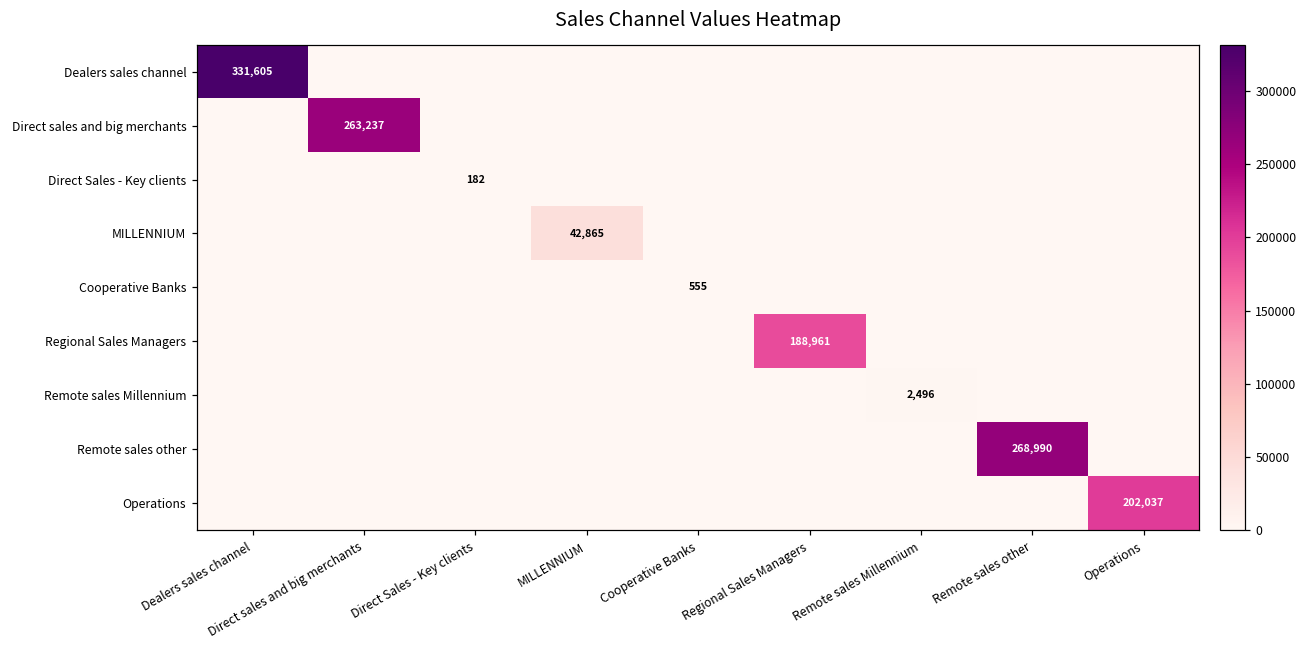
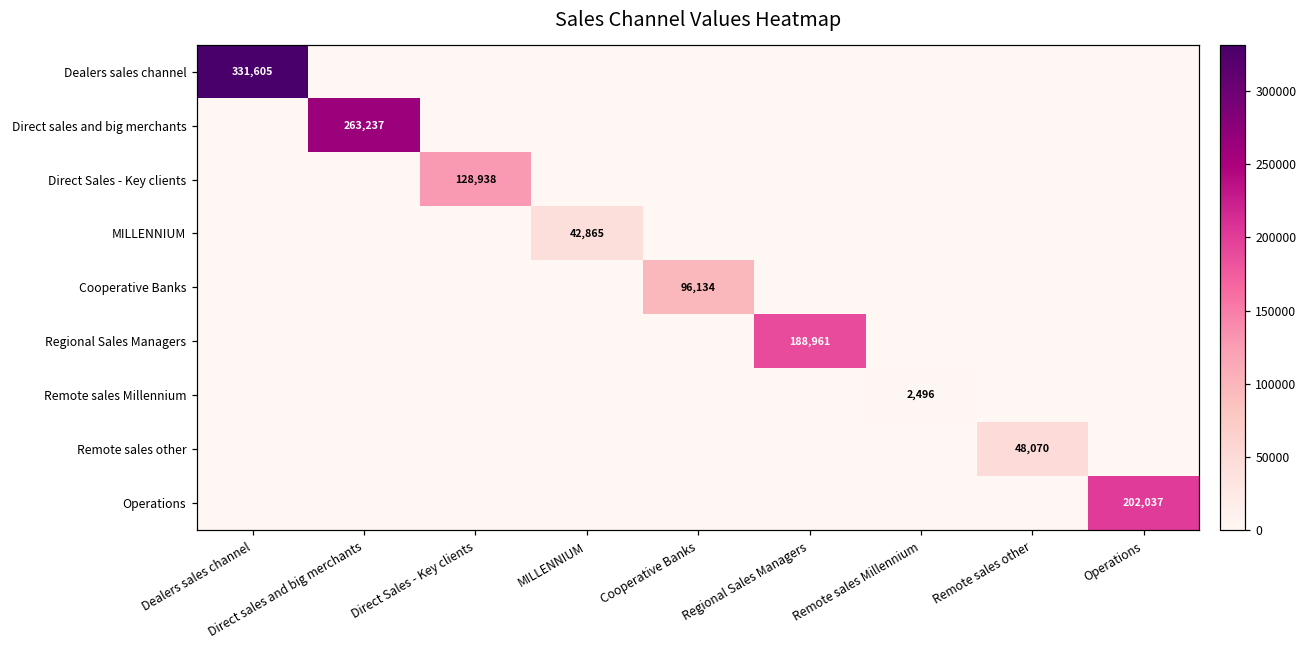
  {
    "Dealers sales channel": {
      "Dealers sales channel": "331,605"
    },
    "Direct sales and big merchants": {
      "Direct sales and big merchants": "263,237"
    },
    "Direct Sales - Key clients": {
-     "Direct Sales - Key clients": "182"
+     "Direct Sales - Key clients": "128,938"
    },
    "MILLENNIUM": {
      "MILLENNIUM": "42,865"
    },
    "Cooperative Banks": {
-     "Cooperative Banks": "555"
+     "Cooperative Banks": "96,134"
    },
    "Regional Sales Managers": {
      "Regional Sales Managers": "188,961"
    },
    "Remote sales Millennium": {
      "Remote sales Millennium": "2,496"
    },
    "Remote sales other": {
-     "Remote sales other": "268,990"
+     "Remote sales other": "48,070"
    },
    "Operations": {
      "Operations": "202,037"
    }
  }
